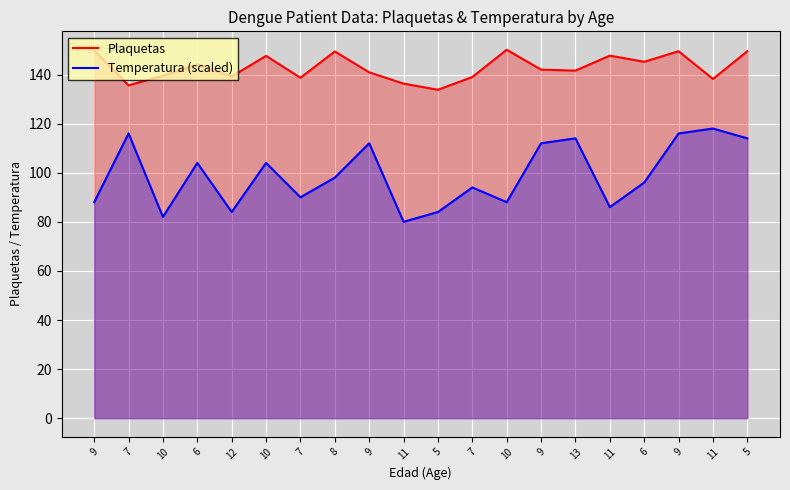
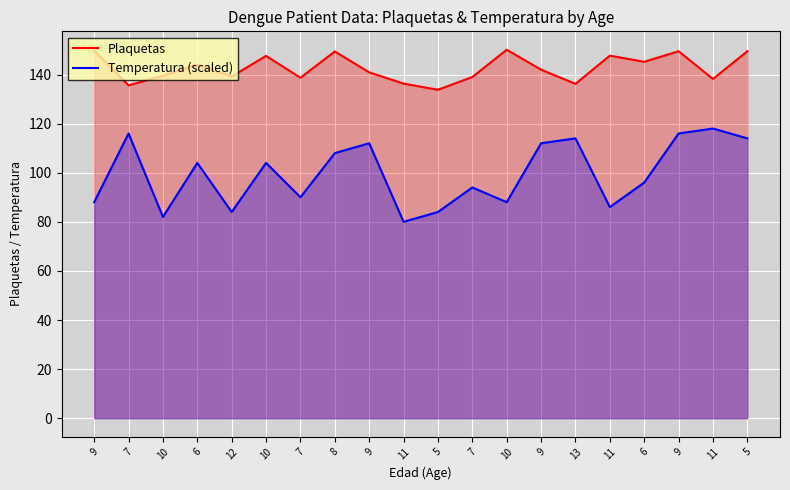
  {
    "Plaquetas": {
      "8": 149,
-     "13": 142
+     "13": 136
    },
    "Temperatura (scaled)": {
      "12": 84,
-     "8": 98,
+     "8": 108,
      "13": 114
    }
  }
